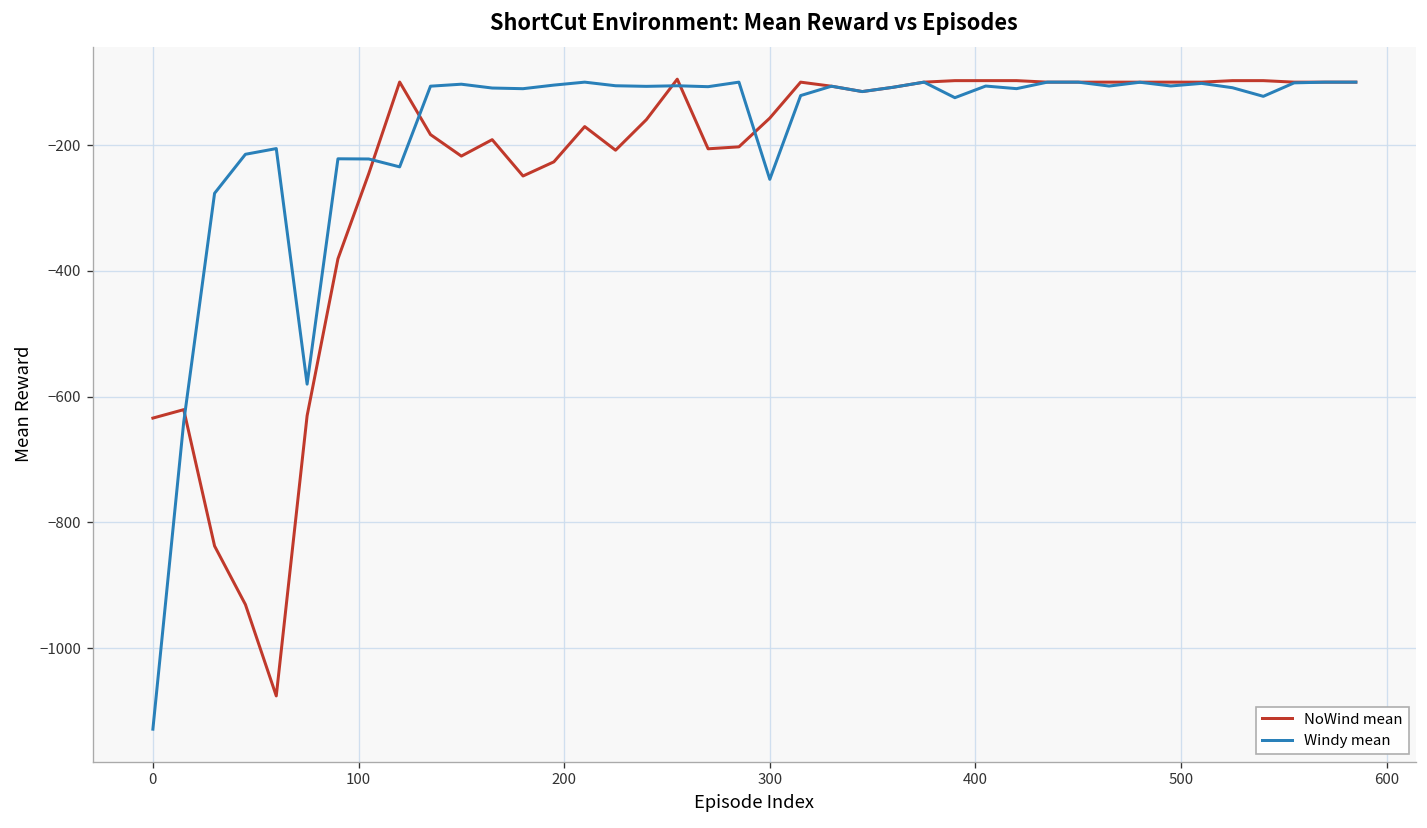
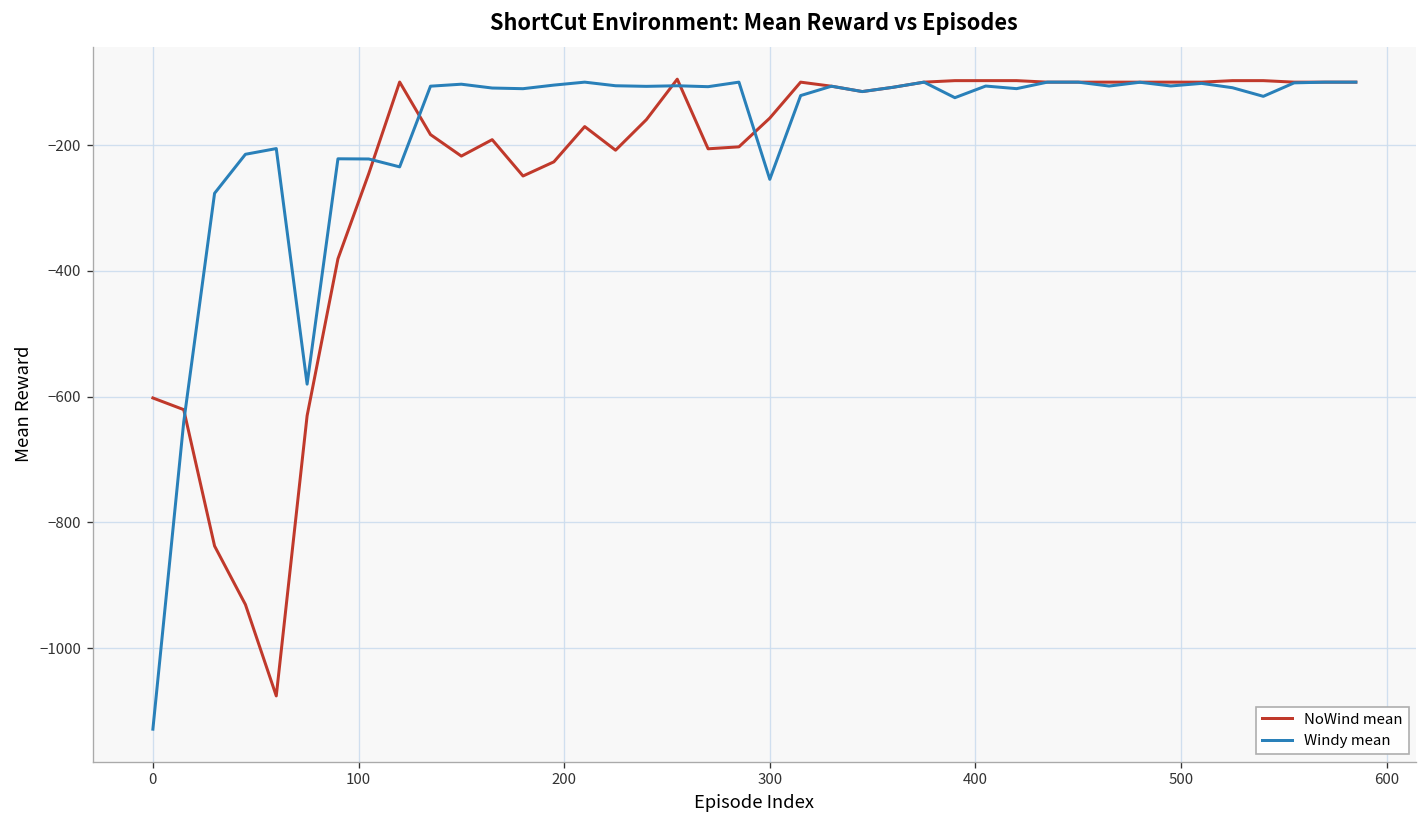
  {
    "NoWind mean": {
-     "0": -630,
+     "0": -600,
      "300": -160
    },
    "Windy mean": {
      "0": -1130,
      "300": -250
    }
  }
